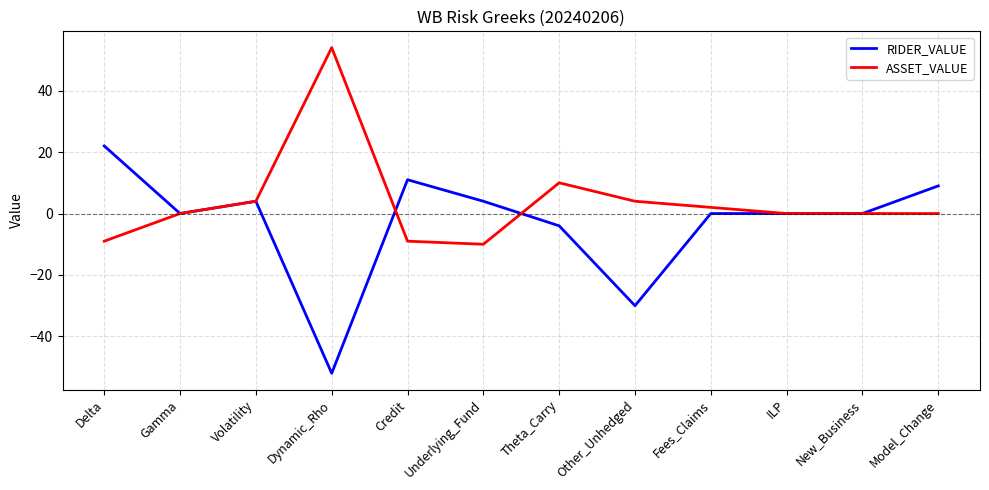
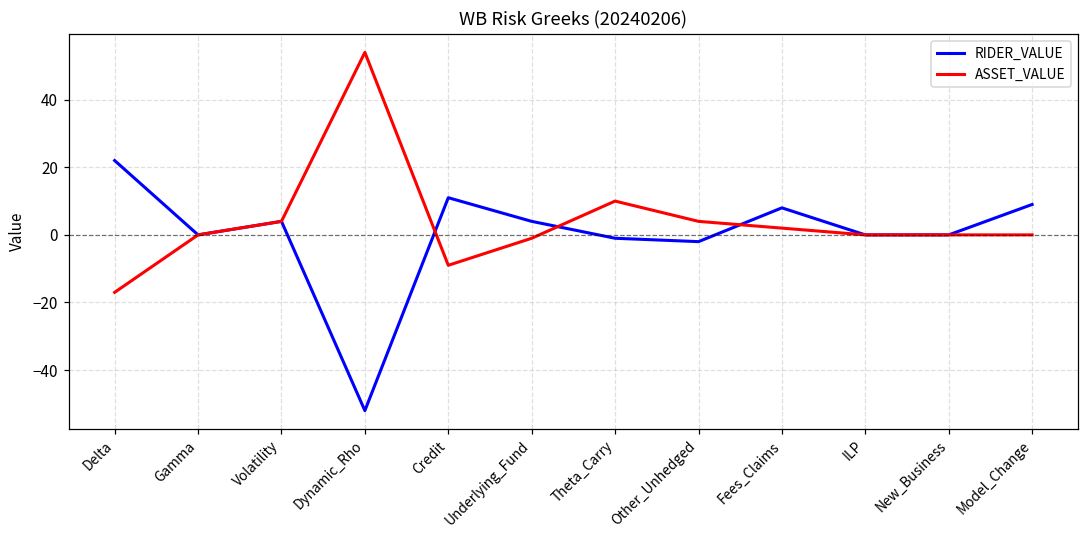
  {
    "RIDER_VALUE": {
      "Delta": 22,
      "Dynamic_Rho": -52,
      "Credit": 11,
      "Underlying_Fund": 4,
-     "Theta_Carry": -4,
-     "Other_Unhedged": -30,
-     "Fees_Claims": 0,
+     "Theta_Carry": -1,
+     "Other_Unhedged": -2,
+     "Fees_Claims": 8,
      "Model_Change": 9
    },
    "ASSET_VALUE": {
-     "Delta": -9,
+     "Delta": -17,
      "Dynamic_Rho": 54,
      "Credit": -9,
-     "Underlying_Fund": -10,
+     "Underlying_Fund": -1,
      "Theta_Carry": 10,
      "Other_Unhedged": 4,
      "Fees_Claims": 2,
      "Model_Change": 0
    }
  }
